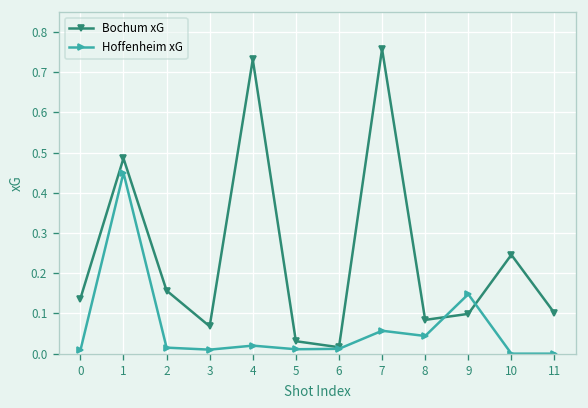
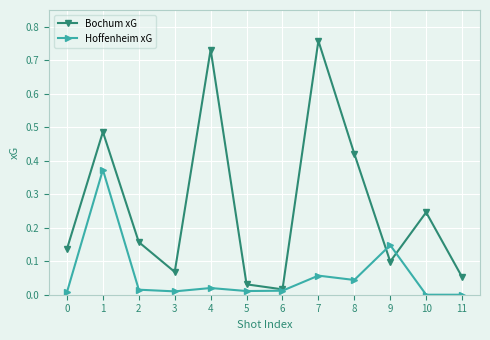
  {
    "Bochum xG": {
      "0": 0.14,
      "1": 0.49,
      "2": 0.16,
      "3": 0.07,
      "4": 0.73,
      "5": 0.03,
      "7": 0.76,
-     "8": 0.08,
+     "8": 0.42,
      "9": 0.10,
      "10": 0.25,
-     "11": 0.10
+     "11": 0.05
    },
    "Hoffenheim xG": {
      "0": 0.01,
-     "1": 0.45,
+     "1": 0.37,
      "2": 0.02,
      "3": 0.01,
      "4": 0.02,
      "5": 0.01,
      "7": 0.06,
      "8": 0.04,
      "9": 0.15,
      "10": 0.00,
      "11": 0.00
    }
  }
